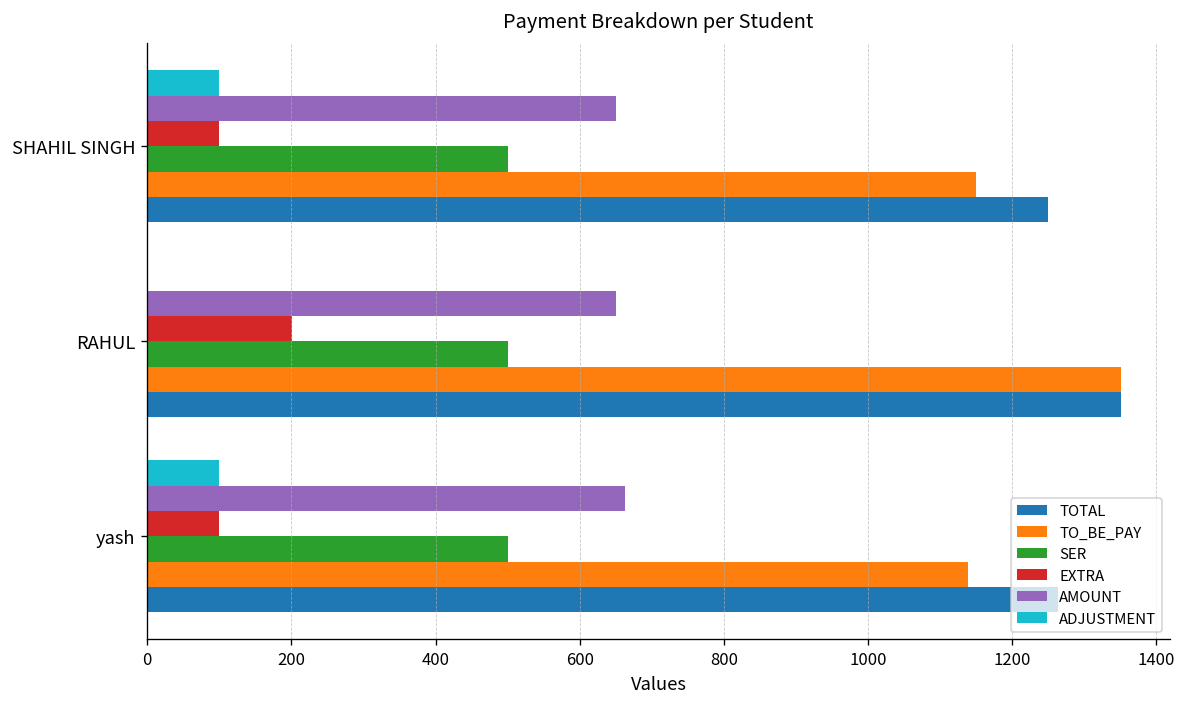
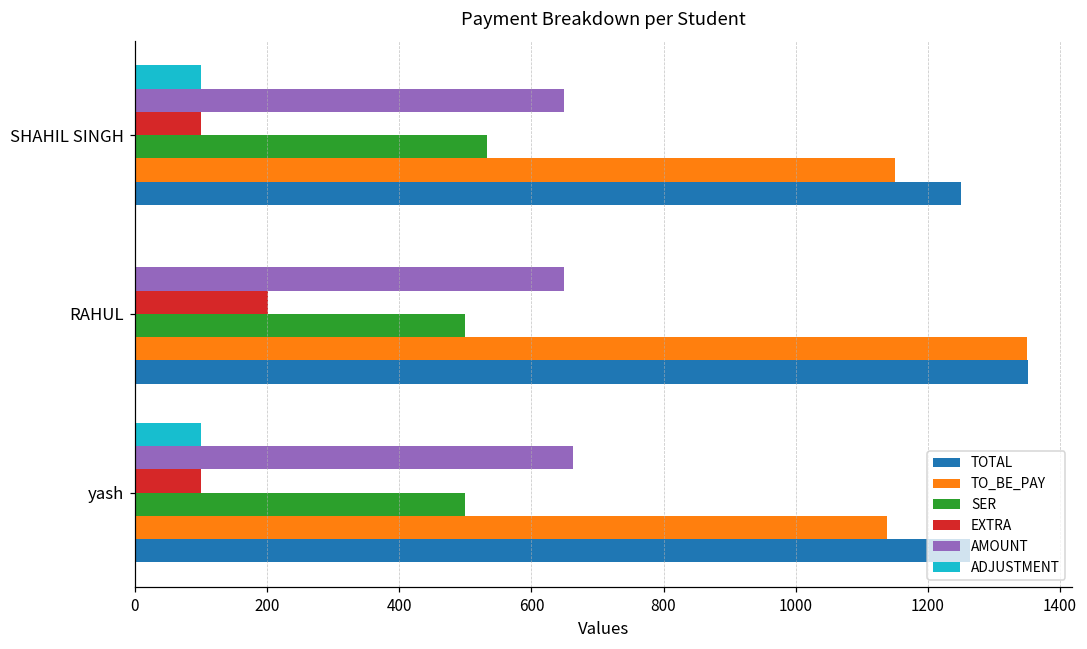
  {
    "TOTAL": {
      "SHAHIL SINGH": 1250,
      "RAHUL": 1350
    },
    "TO_BE_PAY": {
      "SHAHIL SINGH": 1150,
      "RAHUL": 1350,
      "yash": 1140
    },
    "SER": {
-     "SHAHIL SINGH": 500,
+     "SHAHIL SINGH": 530,
      "RAHUL": 500,
      "yash": 500
    },
    "EXTRA": {
      "SHAHIL SINGH": 100,
      "RAHUL": 200,
      "yash": 100
    },
    "AMOUNT": {
      "SHAHIL SINGH": 650,
      "RAHUL": 650,
      "yash": 660
    },
    "ADJUSTMENT": {
      "SHAHIL SINGH": 100,
      "yash": 100
    }
  }
